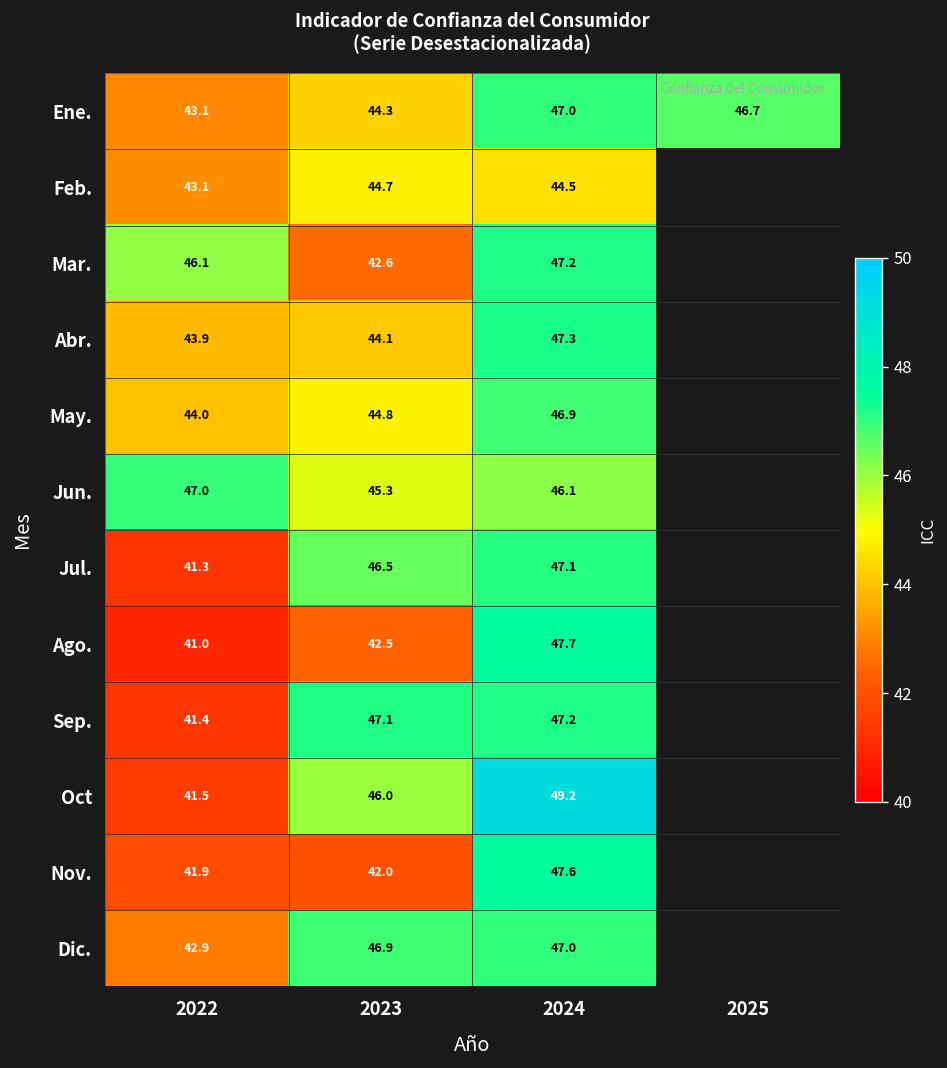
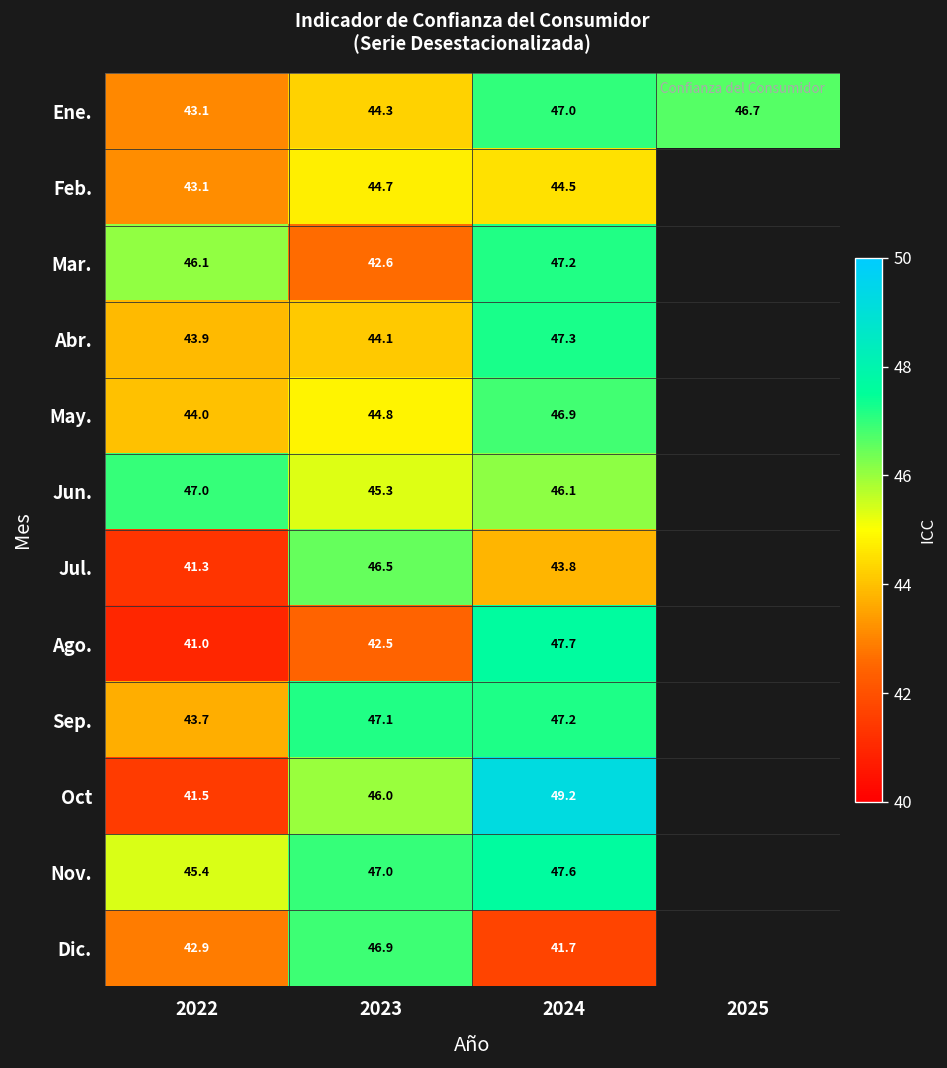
  {
    "Ene.": {
      "2022": 43.1,
      "2023": 44.3,
      "2024": 47.0
    },
    "Feb.": {
      "2022": 43.1,
      "2023": 44.7,
      "2024": 44.5
    },
    "Mar.": {
      "2022": 46.1,
      "2023": 42.6,
      "2024": 47.2
    },
    "Abr.": {
      "2022": 43.9,
      "2023": 44.1,
      "2024": 47.3
    },
    "May.": {
      "2022": 44.0,
      "2023": 44.8,
      "2024": 46.9
    },
    "Jun.": {
      "2022": 47.0,
      "2023": 45.3,
      "2024": 46.1
    },
    "Jul.": {
      "2022": 41.3,
      "2023": 46.5,
-     "2024": 47.1
+     "2024": 43.8
    },
    "Ago.": {
      "2022": 41.0,
      "2023": 42.5,
      "2024": 47.7
    },
    "Sep.": {
-     "2022": 41.4,
+     "2022": 43.7,
      "2023": 47.1,
      "2024": 47.2
    },
    "Oct": {
      "2022": 41.5,
      "2023": 46.0,
      "2024": 49.2
    },
    "Nov.": {
-     "2022": 41.9,
-     "2023": 42.0,
+     "2022": 45.4,
+     "2023": 47.0,
      "2024": 47.6
    },
    "Dic.": {
      "2022": 42.9,
      "2023": 46.9,
-     "2024": 47.0
+     "2024": 41.7
    }
  }
